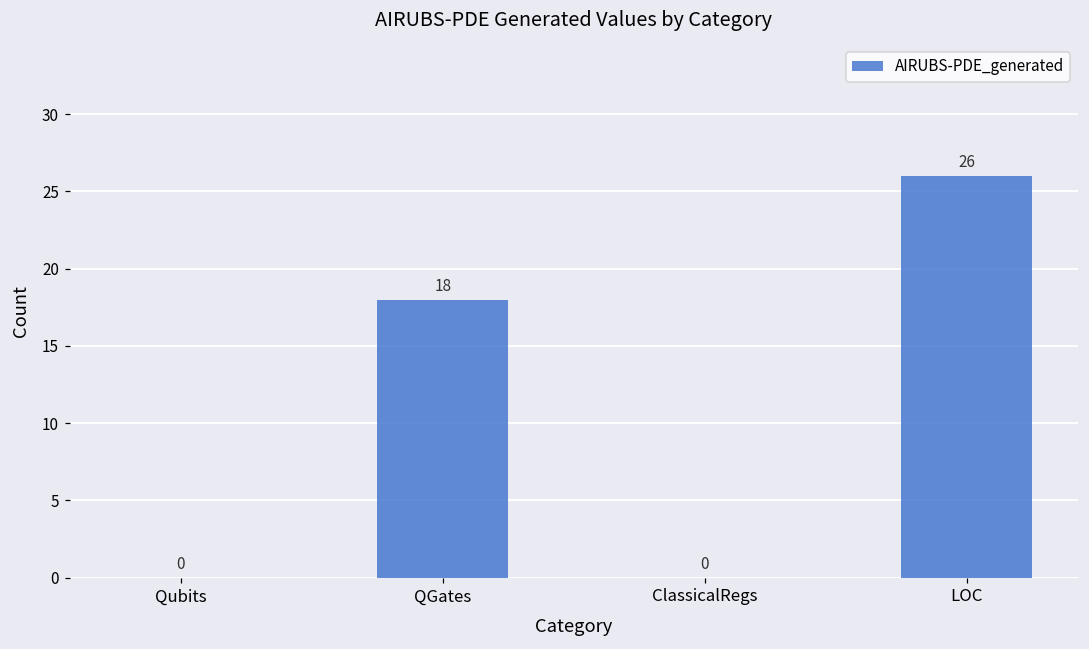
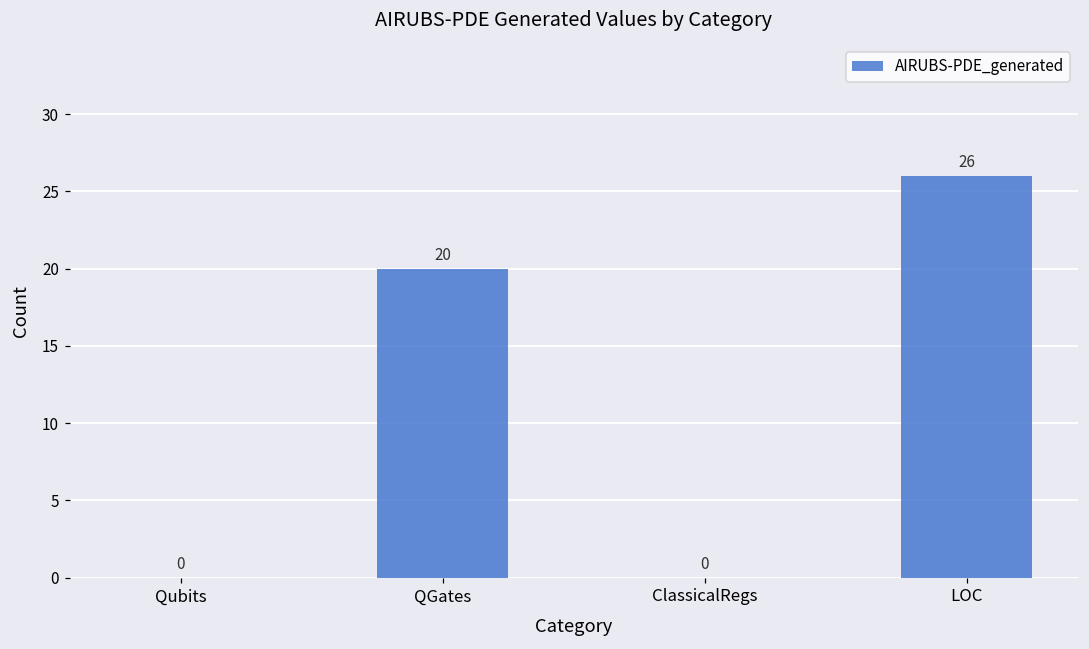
  {
    "Qubits": 0,
-   "QGates": 18,
+   "QGates": 20,
    "ClassicalRegs": 0,
    "LOC": 26
  }
